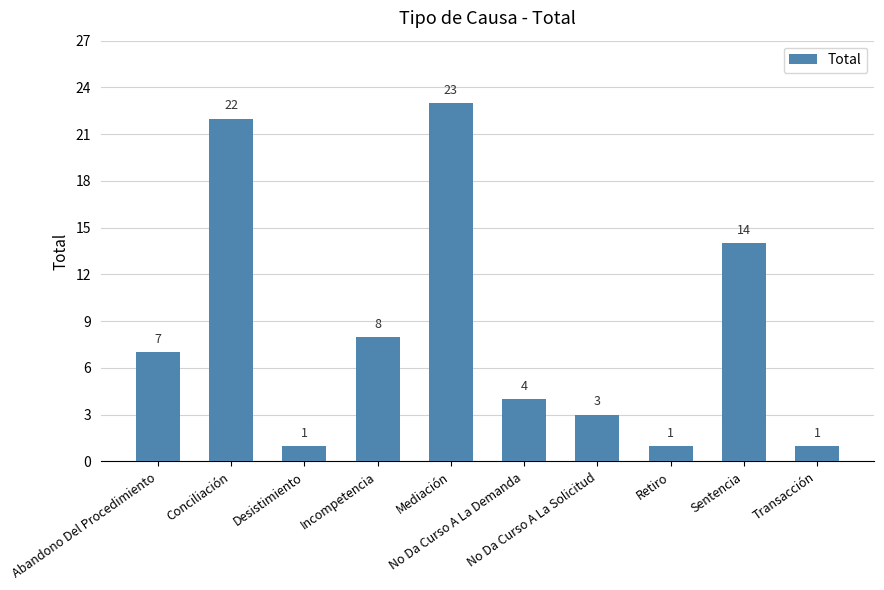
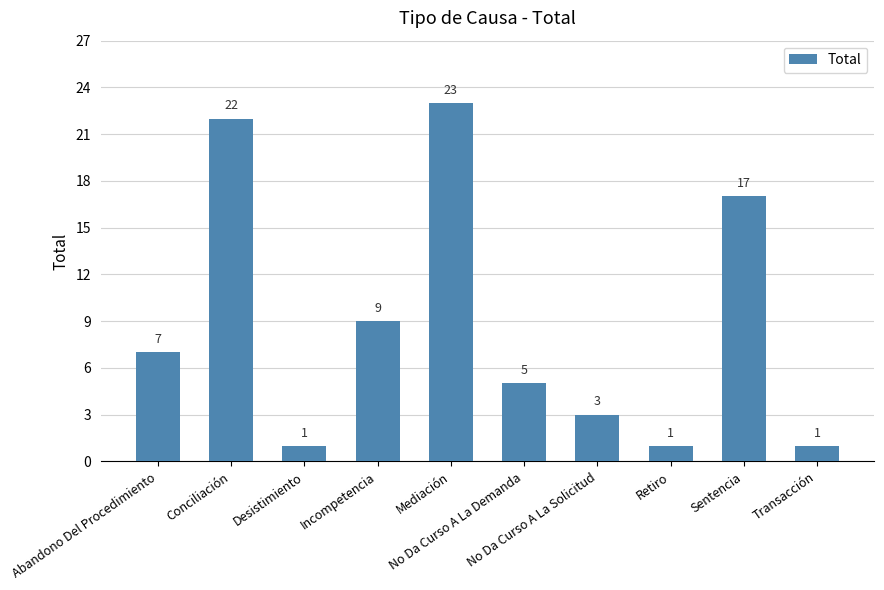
  {
    "Abandono Del Procedimiento": 7,
    "Conciliación": 22,
    "Desistimiento": 1,
-   "Incompetencia": 8,
+   "Incompetencia": 9,
    "Mediación": 23,
-   "No Da Curso A La Demanda": 4,
+   "No Da Curso A La Demanda": 5,
    "No Da Curso A La Solicitud": 3,
    "Retiro": 1,
-   "Sentencia": 14,
+   "Sentencia": 17,
    "Transacción": 1
  }
